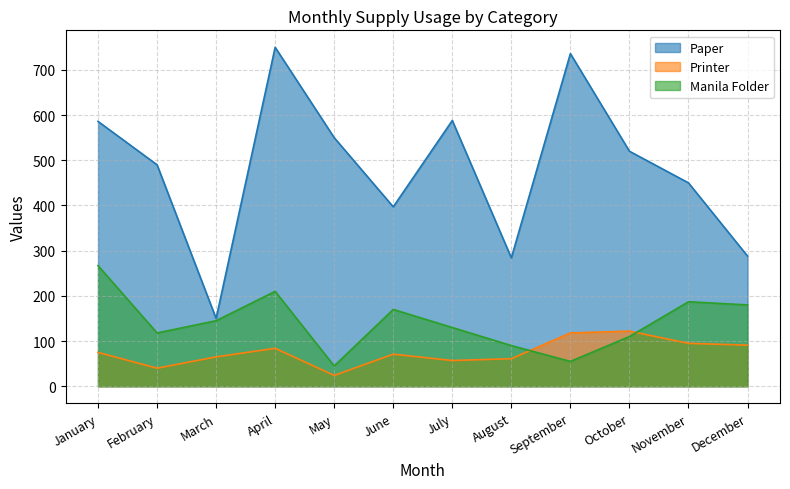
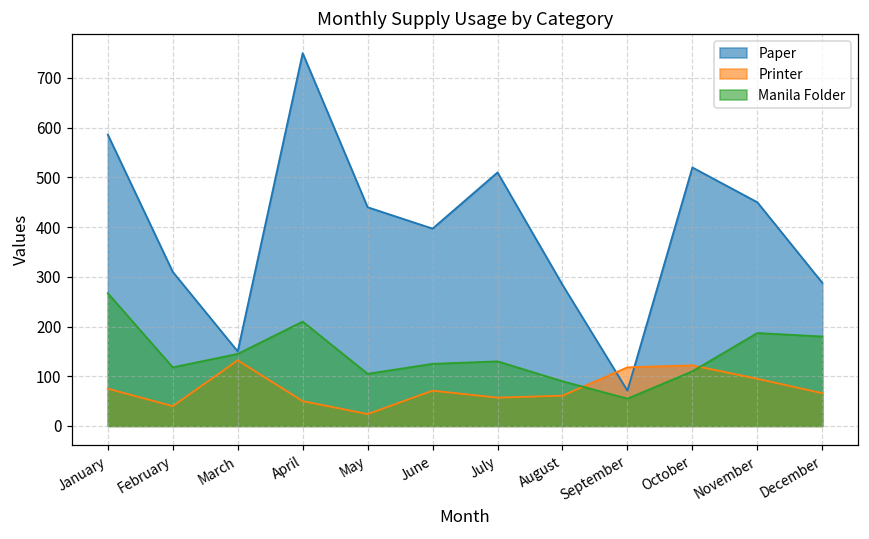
  {
    "Paper": {
      "January": 590,
-     "February": 490,
+     "February": 310,
      "April": 750,
-     "May": 550,
+     "May": 440,
      "June": 400,
-     "July": 590,
+     "July": 510,
      "August": 280,
-     "September": 740,
+     "September": 70,
      "October": 520,
      "November": 450,
      "December": 290
    },
    "Printer": {
      "January": 80,
      "February": 40,
-     "March": 70,
-     "April": 80,
+     "March": 130,
+     "April": 50,
      "May": 20,
      "June": 70,
      "July": 60,
      "August": 60,
      "September": 120,
      "October": 120,
      "November": 100,
-     "December": 90
+     "December": 70
    },
    "Manila Folder": {
      "January": 270,
      "February": 120,
      "April": 210,
-     "May": 50,
-     "June": 170,
+     "May": 110,
+     "June": 130,
      "July": 130,
      "August": 90,
      "September": 60,
      "October": 110,
      "November": 190,
      "December": 180
    }
  }
